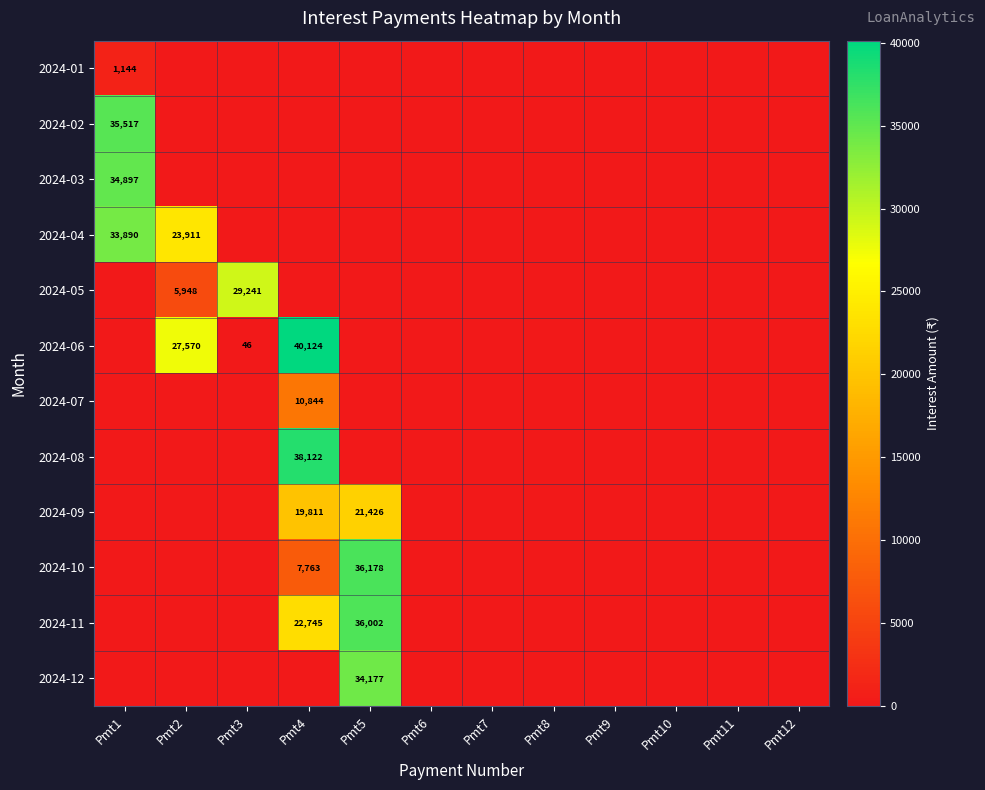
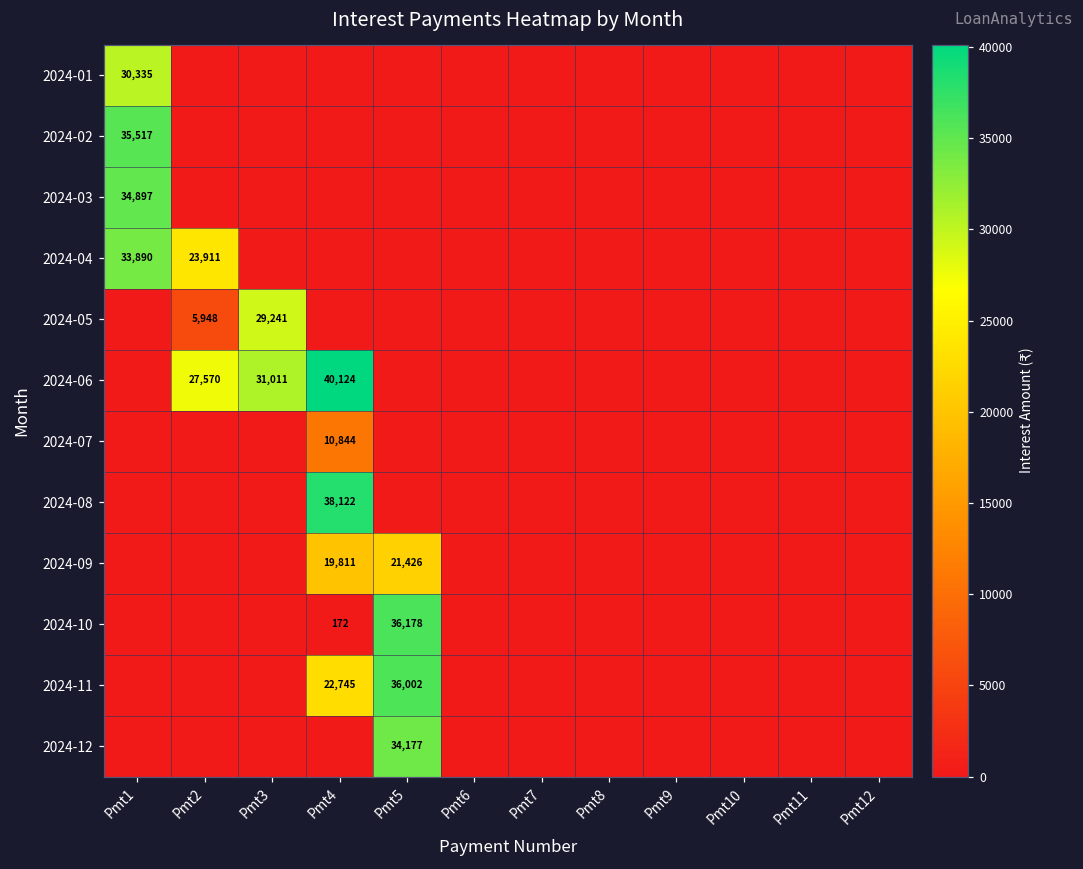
  {
    "2024-01": {
-     "Pmt1": "1,144"
+     "Pmt1": "30,335"
    },
    "2024-02": {
      "Pmt1": "35,517"
    },
    "2024-03": {
      "Pmt1": "34,897"
    },
    "2024-04": {
      "Pmt1": "33,890",
      "Pmt2": "23,911"
    },
    "2024-05": {
      "Pmt2": "5,948",
      "Pmt3": "29,241"
    },
    "2024-06": {
      "Pmt2": "27,570",
-     "Pmt3": "46",
+     "Pmt3": "31,011",
      "Pmt4": "40,124"
    },
    "2024-07": {
      "Pmt4": "10,844"
    },
    "2024-08": {
      "Pmt4": "38,122"
    },
    "2024-09": {
      "Pmt4": "19,811",
      "Pmt5": "21,426"
    },
    "2024-10": {
-     "Pmt4": "7,763",
+     "Pmt4": "172",
      "Pmt5": "36,178"
    },
    "2024-11": {
      "Pmt4": "22,745",
      "Pmt5": "36,002"
    },
    "2024-12": {
      "Pmt5": "34,177"
    }
  }
